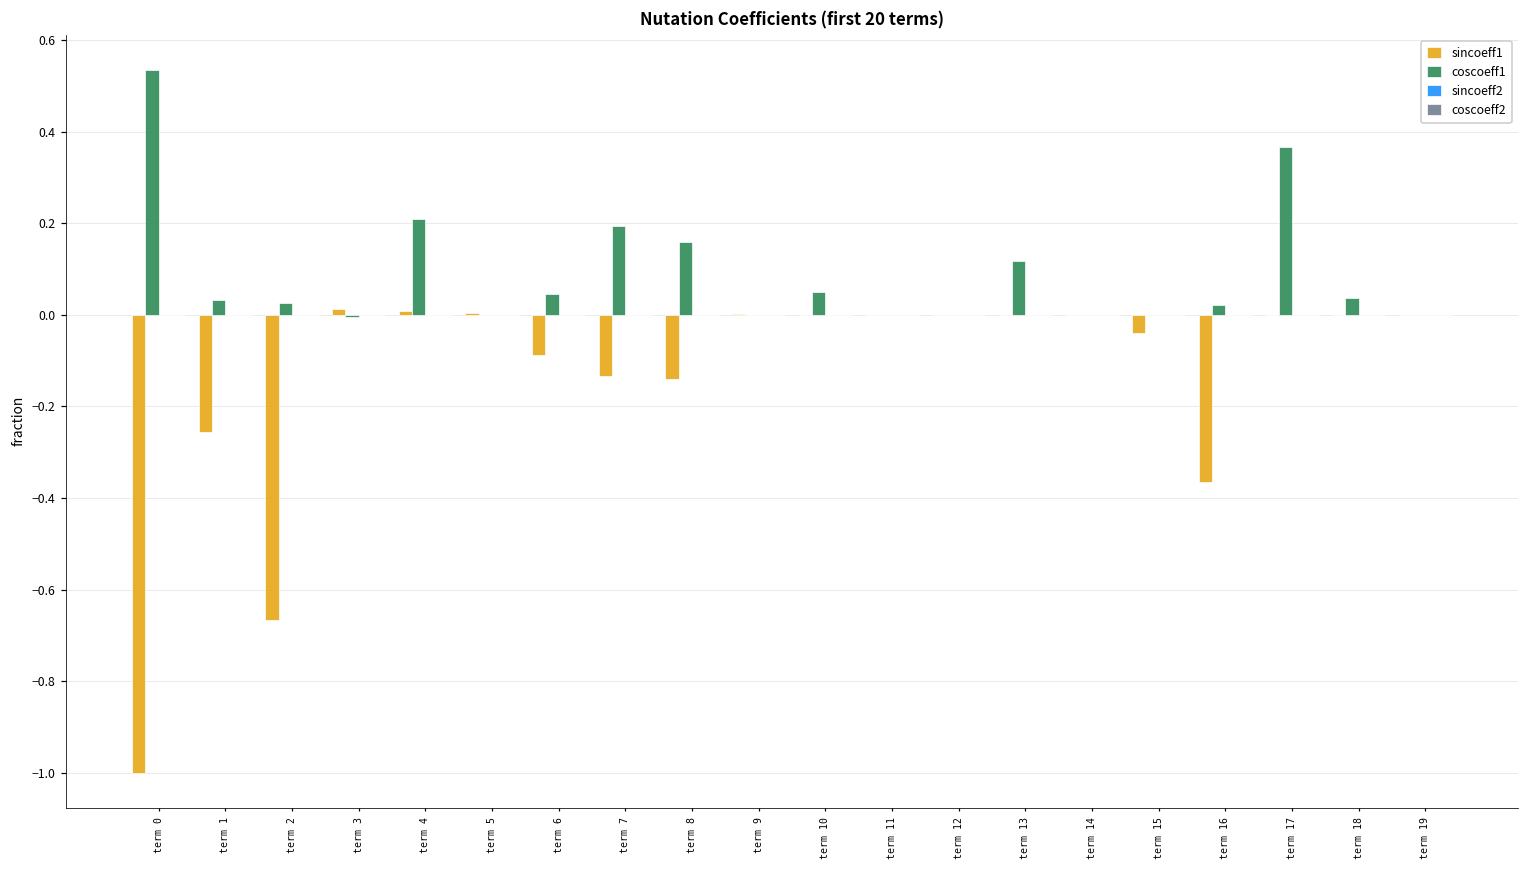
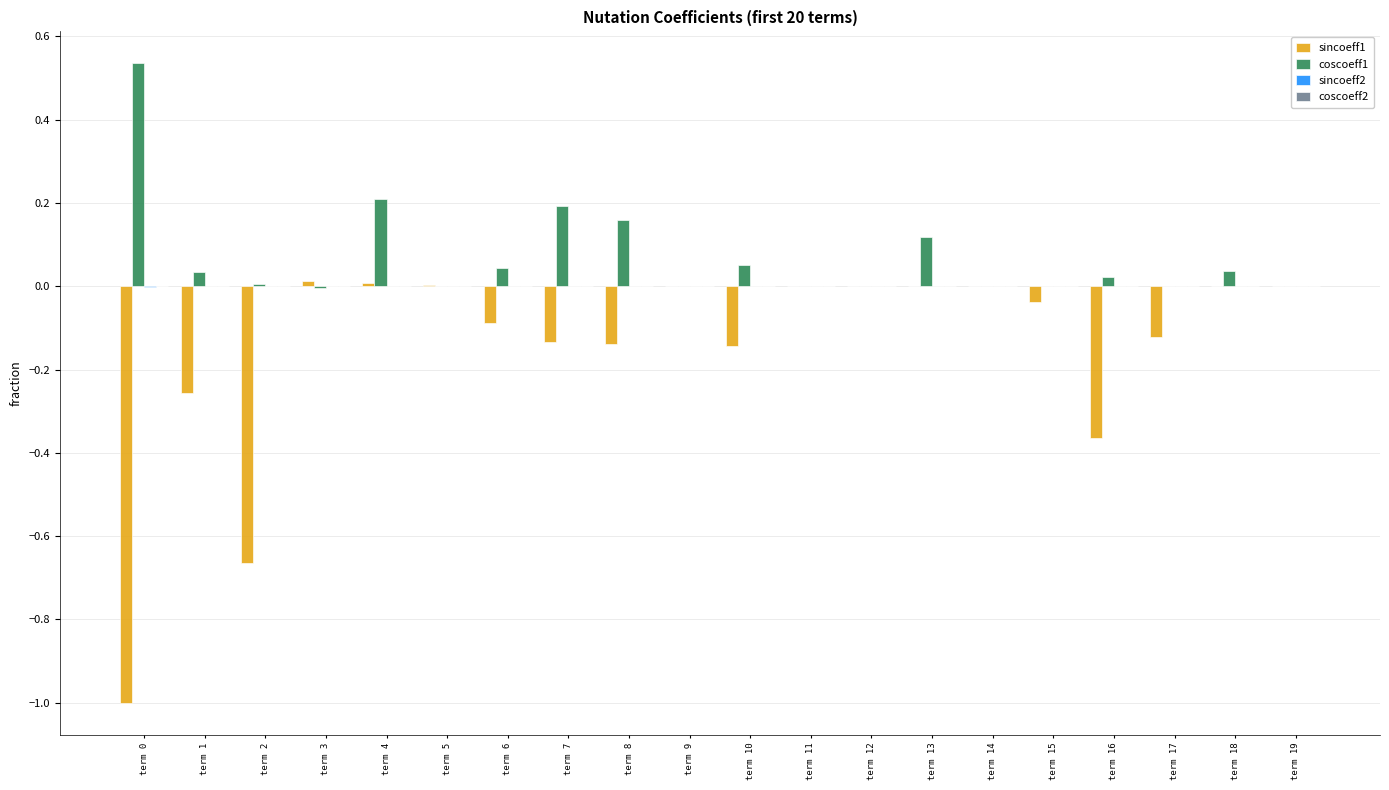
  {
    "sincoeff1": {
      "term 0": -1.00,
      "term 1": -0.26,
      "term 2": -0.67,
      "term 3": 0.01,
      "term 4": 0.01,
      "term 6": -0.09,
      "term 7": -0.13,
      "term 8": -0.14,
-     "term 10": 0.00,
+     "term 10": -0.14,
      "term 15": -0.04,
      "term 16": -0.36,
-     "term 17": 0.00
+     "term 17": -0.12
    },
    "coscoeff1": {
      "term 0": 0.54,
      "term 1": 0.03,
-     "term 2": 0.03,
+     "term 2": 0.01,
      "term 4": 0.21,
      "term 6": 0.04,
      "term 7": 0.19,
      "term 8": 0.16,
      "term 10": 0.05,
      "term 13": 0.12,
      "term 16": 0.02,
-     "term 17": 0.37,
+     "term 17": 0.00,
      "term 18": 0.04
    },
    "sincoeff2": {
      "term 8": 0.00,
      "term 10": 0.00,
      "term 12": 0.00,
      "term 13": 0.00,
      "term 15": 0.00,
      "term 17": 0.00,
      "term 18": 0.00,
      "term 19": 0.00
    },
    "coscoeff2": {
      "term 5": 0.00,
      "term 7": 0.00,
      "term 10": 0.00,
      "term 11": 0.00,
      "term 12": 0.00,
      "term 13": 0.00,
      "term 14": 0.00,
      "term 15": 0.00,
      "term 16": 0.00,
      "term 17": 0.00,
      "term 18": 0.00,
      "term 19": 0.00
    }
  }
